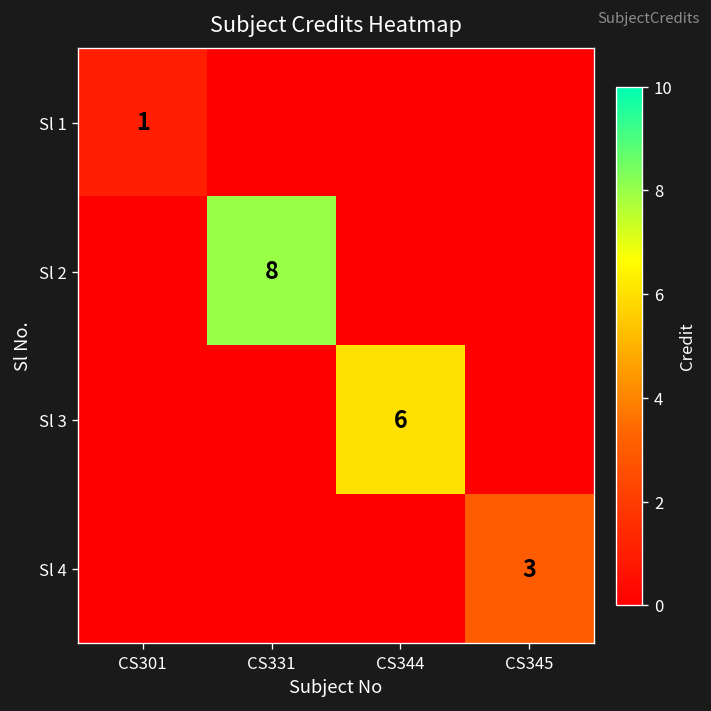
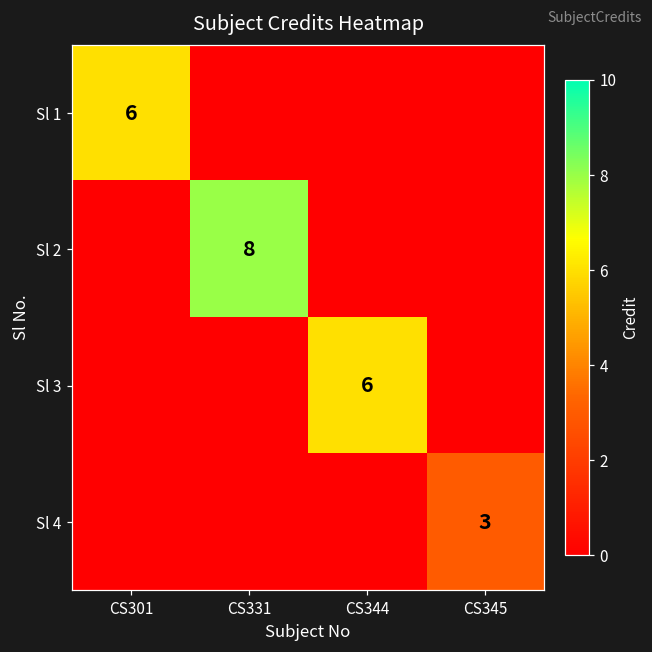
  {
    "Sl 1": {
-     "CS301": 1
+     "CS301": 6
    },
    "Sl 2": {
      "CS331": 8
    },
    "Sl 3": {
      "CS344": 6
    },
    "Sl 4": {
      "CS345": 3
    }
  }
